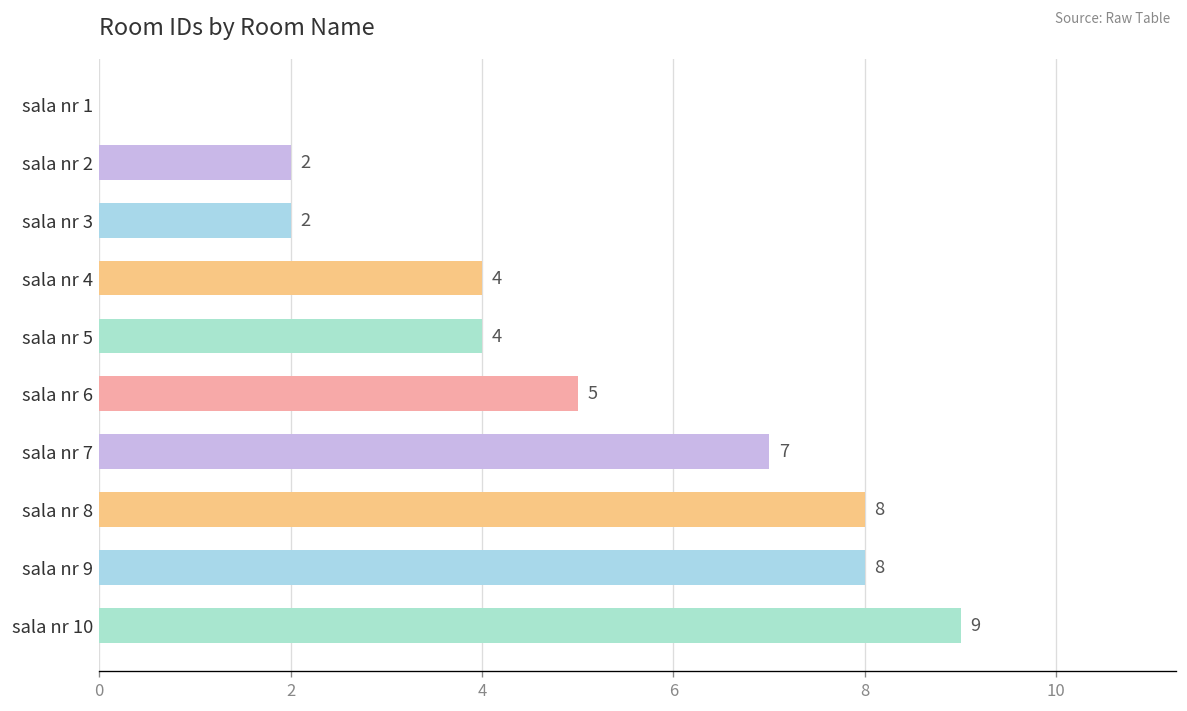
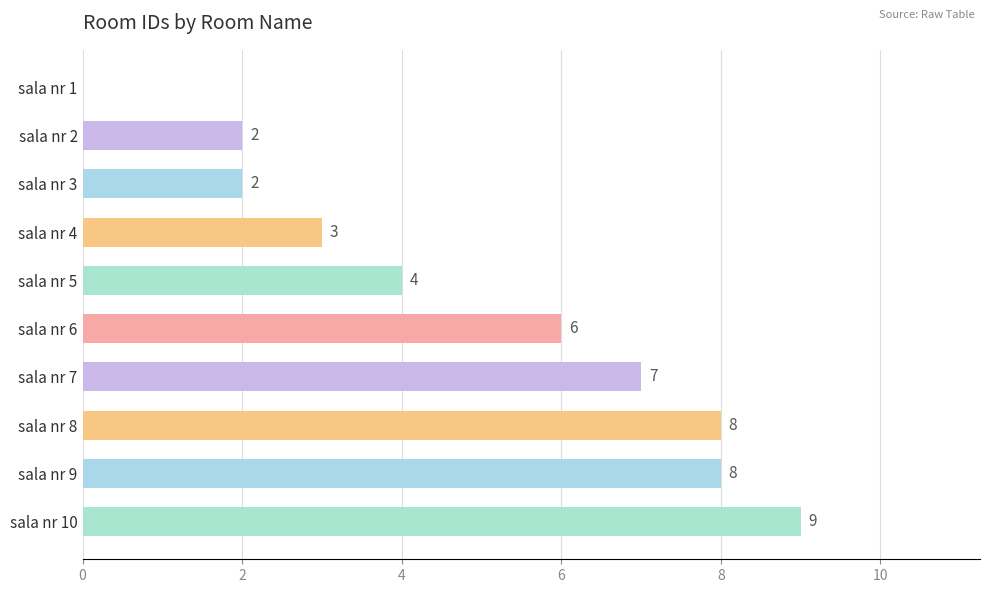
  {
    "sala nr 2": 2,
    "sala nr 3": 2,
-   "sala nr 4": 4,
+   "sala nr 4": 3,
    "sala nr 5": 4,
-   "sala nr 6": 5,
+   "sala nr 6": 6,
    "sala nr 7": 7,
    "sala nr 8": 8,
    "sala nr 9": 8,
    "sala nr 10": 9
  }
